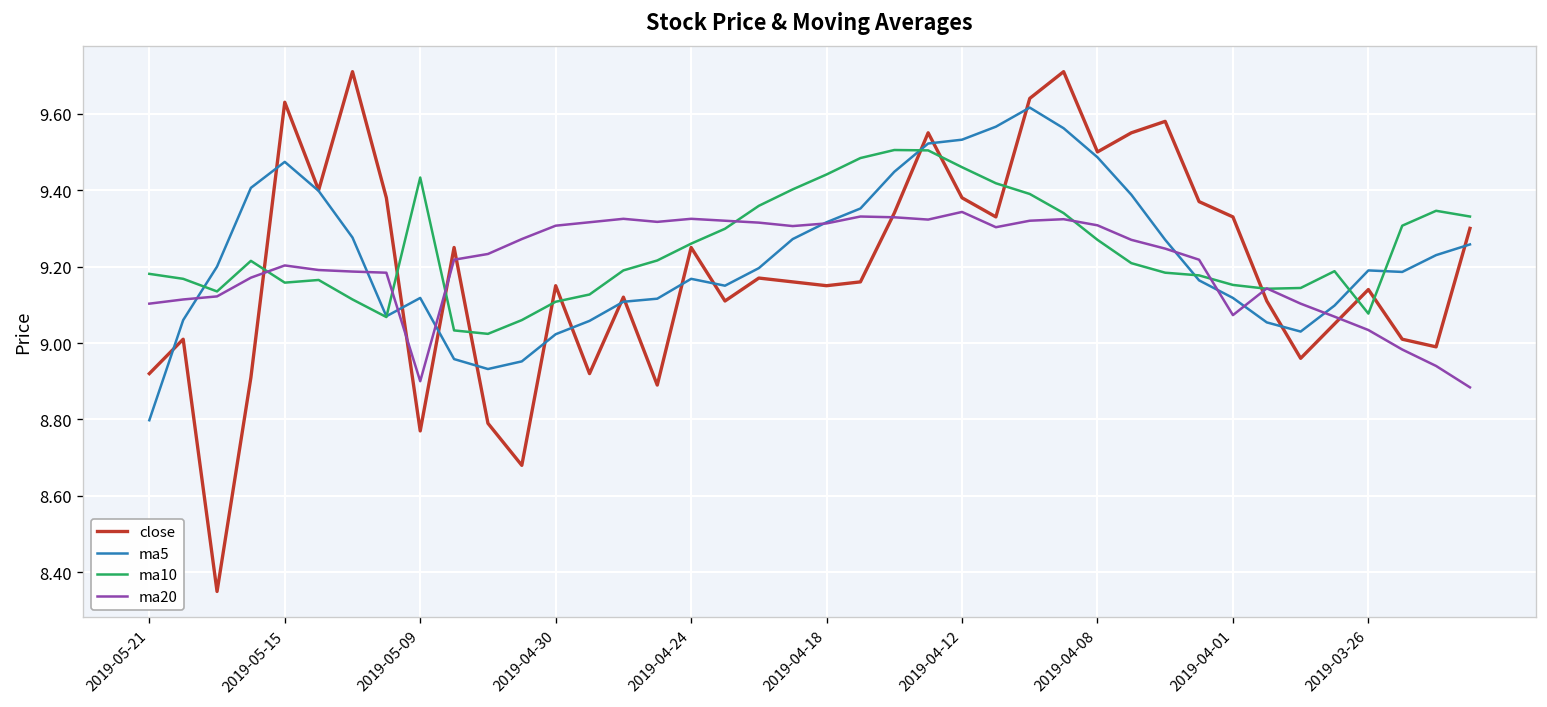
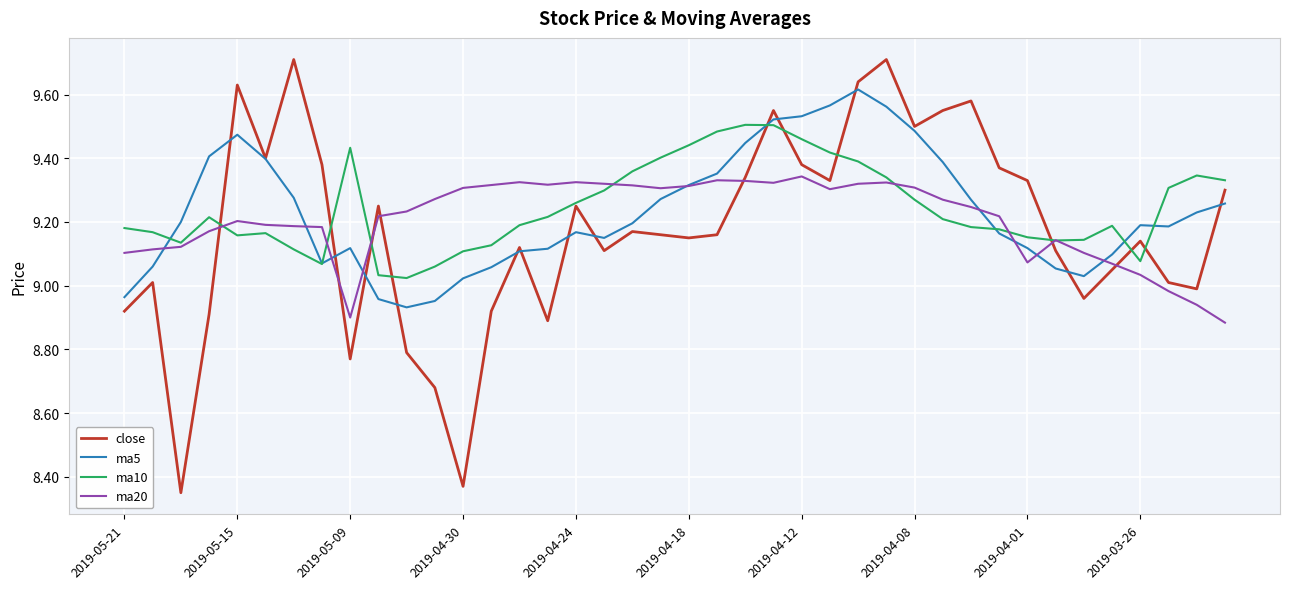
  {
    "close": {
      "2019-05-21": 8.92,
      "2019-05-15": 9.63,
      "2019-05-09": 8.77,
-     "2019-04-30": 9.15,
+     "2019-04-30": 8.37,
      "2019-04-24": 9.25,
      "2019-04-18": 9.15,
      "2019-04-12": 9.38,
      "2019-04-08": 9.50,
      "2019-04-01": 9.33,
      "2019-03-26": 9.14
    },
    "ma5": {
-     "2019-05-21": 8.80,
+     "2019-05-21": 8.96,
      "2019-05-15": 9.47,
      "2019-05-09": 9.12,
      "2019-04-30": 9.02,
      "2019-04-24": 9.17,
      "2019-04-12": 9.53,
      "2019-04-08": 9.49,
      "2019-04-01": 9.12,
      "2019-03-26": 9.19
    },
    "ma10": {
      "2019-05-21": 9.18,
      "2019-05-15": 9.16,
      "2019-05-09": 9.43,
      "2019-04-30": 9.11,
      "2019-04-24": 9.26,
      "2019-04-18": 9.44,
      "2019-04-12": 9.46,
      "2019-04-08": 9.27,
      "2019-04-01": 9.15,
      "2019-03-26": 9.08
    },
    "ma20": {
      "2019-05-21": 9.10,
      "2019-05-15": 9.20,
      "2019-05-09": 8.90,
      "2019-04-30": 9.31,
      "2019-04-24": 9.33,
      "2019-04-12": 9.34,
      "2019-04-08": 9.31,
      "2019-04-01": 9.07,
      "2019-03-26": 9.03
    }
  }
